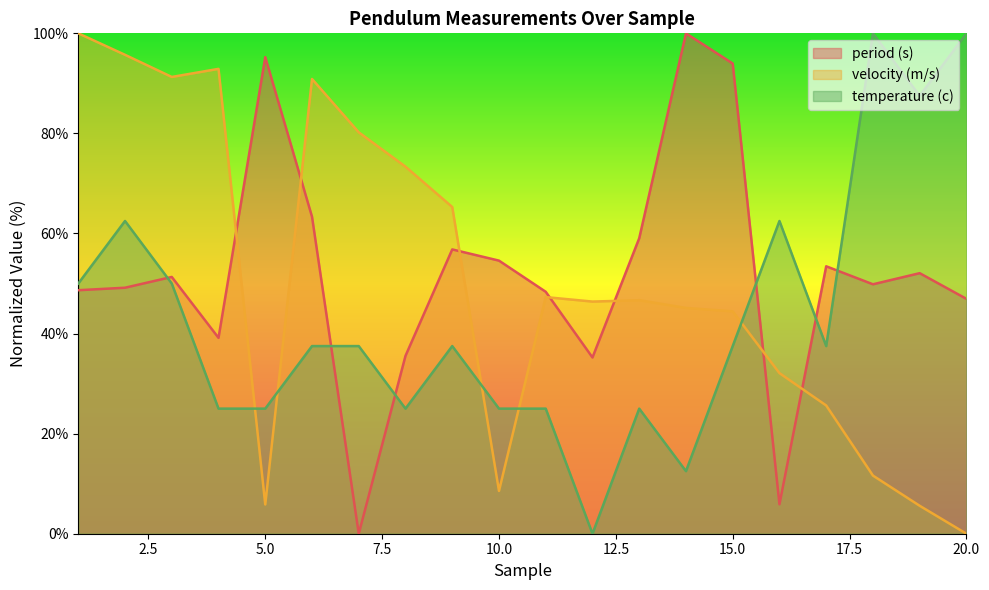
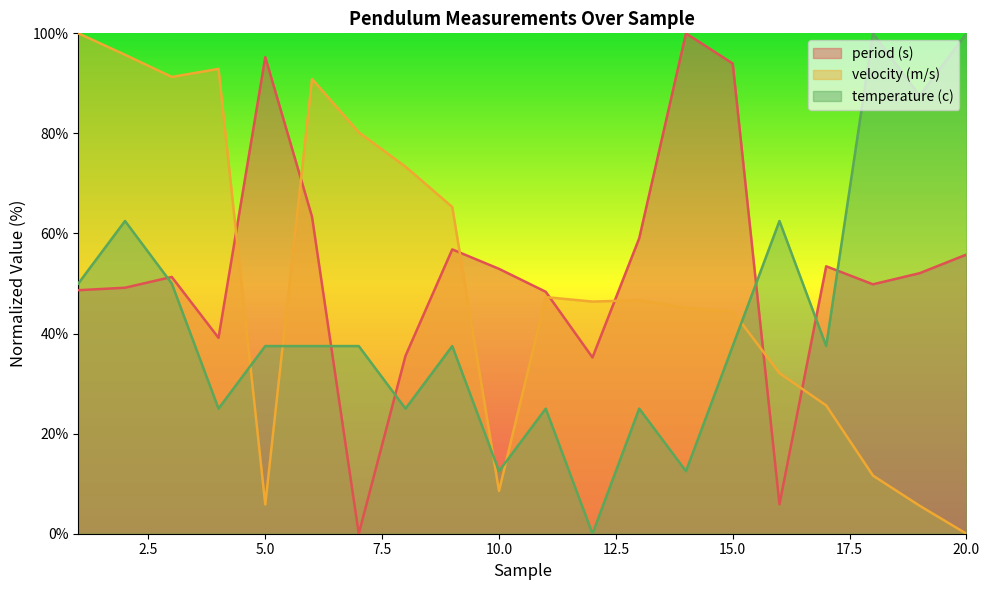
  {
    "period (s)": {
      "5.0": "95%",
-     "10.0": "55%",
+     "10.0": "53%",
      "15.0": "94%",
-     "20.0": "47%"
+     "20.0": "56%"
    },
    "velocity (m/s)": {
      "5.0": "6%",
      "10.0": "9%",
      "15.0": "44%",
      "20.0": "0%"
    },
    "temperature (c)": {
-     "5.0": "25%",
-     "10.0": "25%",
+     "5.0": "37%",
+     "10.0": "12%",
      "15.0": "37%",
      "20.0": "100%"
    }
  }
